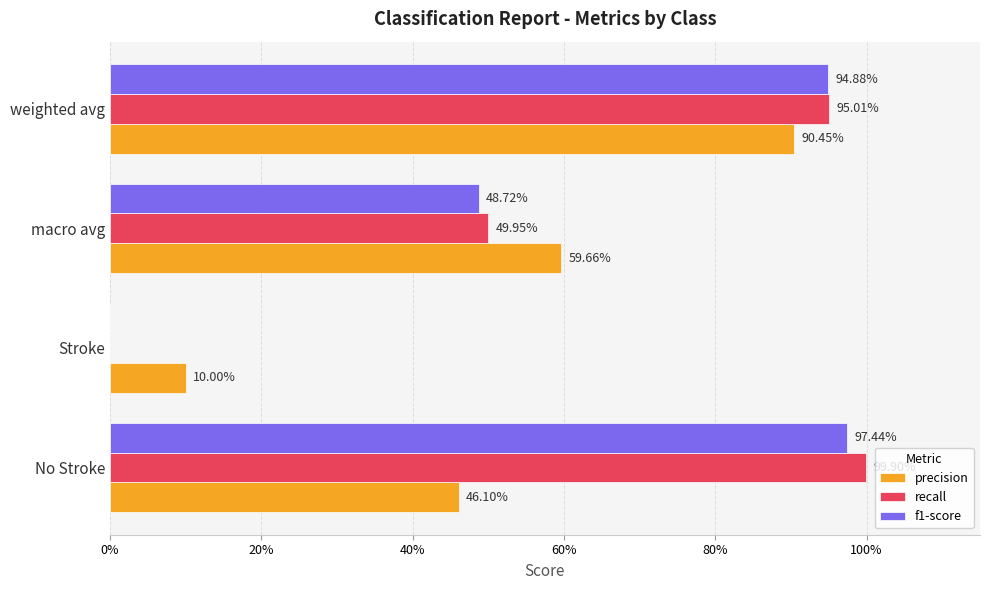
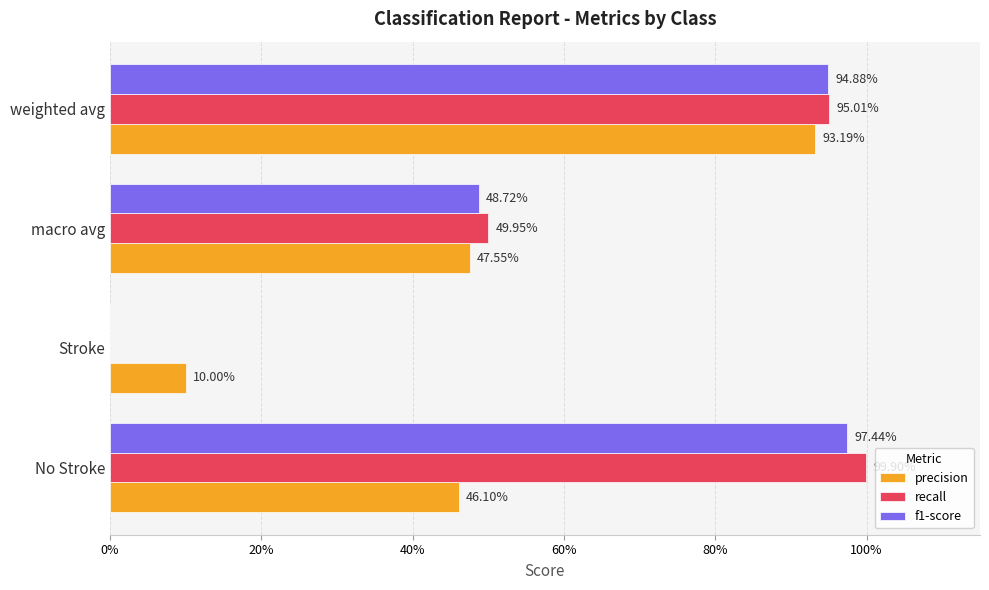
  {
    "precision": {
-     "weighted avg": "90.45%",
-     "macro avg": "59.66%",
+     "weighted avg": "93.19%",
+     "macro avg": "47.55%",
      "Stroke": "10.00%",
      "No Stroke": "46.10%"
    },
    "recall": {
      "weighted avg": "95.01%",
      "macro avg": "49.95%"
    },
    "f1-score": {
      "weighted avg": "94.88%",
      "macro avg": "48.72%",
      "No Stroke": "97.44%"
    }
  }
